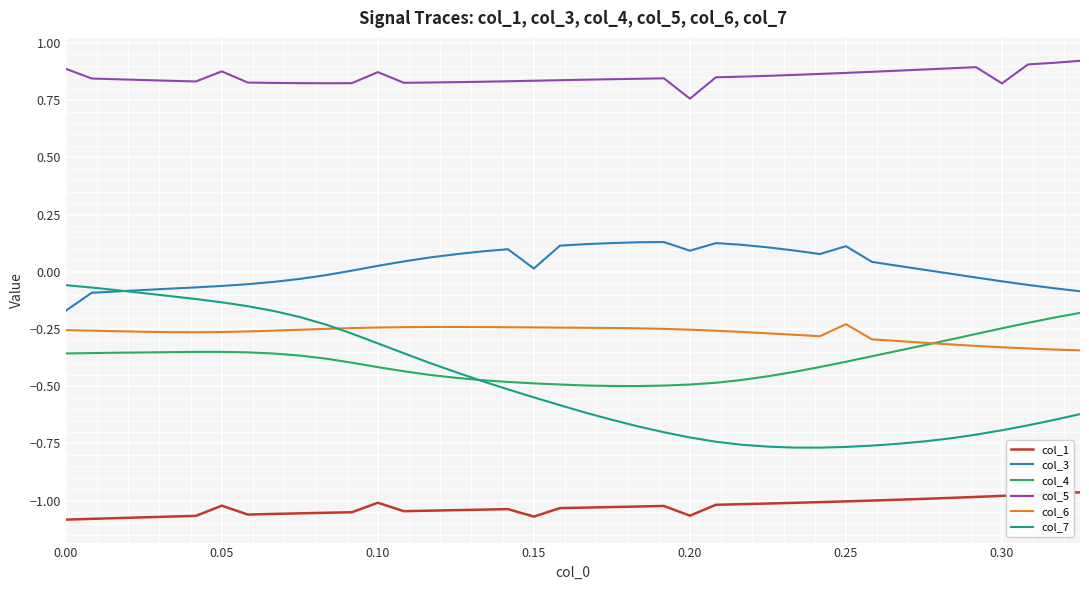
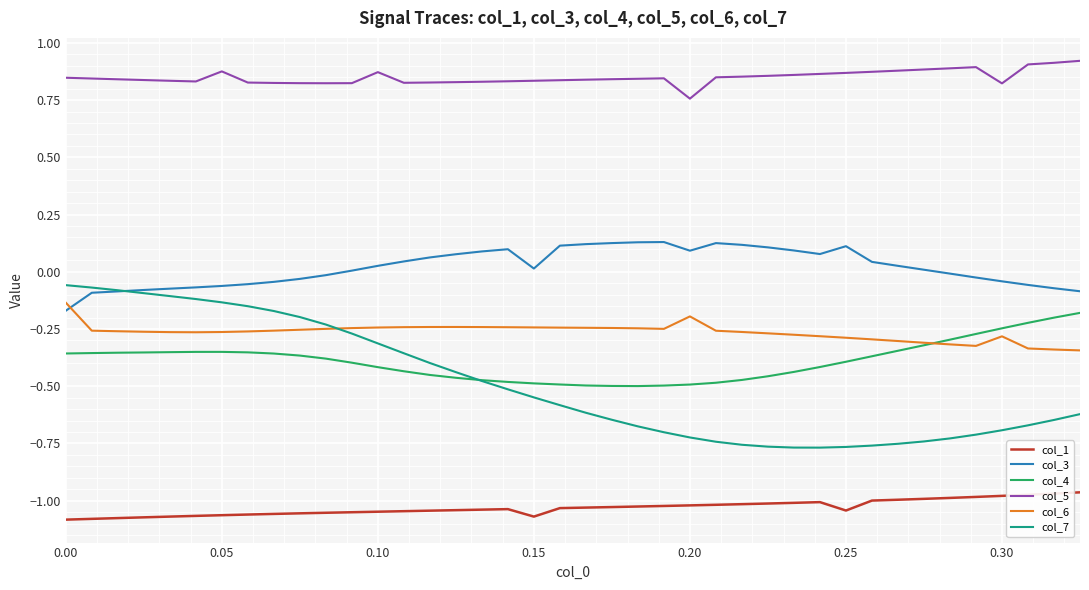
  {
    "col_1": {
      "0.00": -1.08,
-     "0.05": -1.02,
-     "0.10": -1.01,
+     "0.05": -1.06,
+     "0.10": -1.05,
      "0.15": -1.07,
-     "0.20": -1.07,
-     "0.25": -1.00,
+     "0.20": -1.02,
+     "0.25": -1.04,
      "0.30": -0.98
    },
    "col_3": {
      "0.00": -0.17,
      "0.05": -0.06,
      "0.10": 0.03,
      "0.15": 0.01,
      "0.20": 0.09,
      "0.25": 0.11,
      "0.30": -0.04
    },
    "col_5": {
-     "0.00": 0.89,
+     "0.00": 0.85,
      "0.05": 0.88,
      "0.10": 0.87,
      "0.15": 0.83,
      "0.20": 0.76,
      "0.25": 0.87,
      "0.30": 0.82
    },
    "col_6": {
-     "0.00": -0.25,
+     "0.00": -0.13,
      "0.05": -0.26,
      "0.10": -0.24,
      "0.15": -0.24,
-     "0.20": -0.25,
-     "0.25": -0.23,
-     "0.30": -0.33
+     "0.20": -0.19,
+     "0.25": -0.29,
+     "0.30": -0.28
    }
  }
